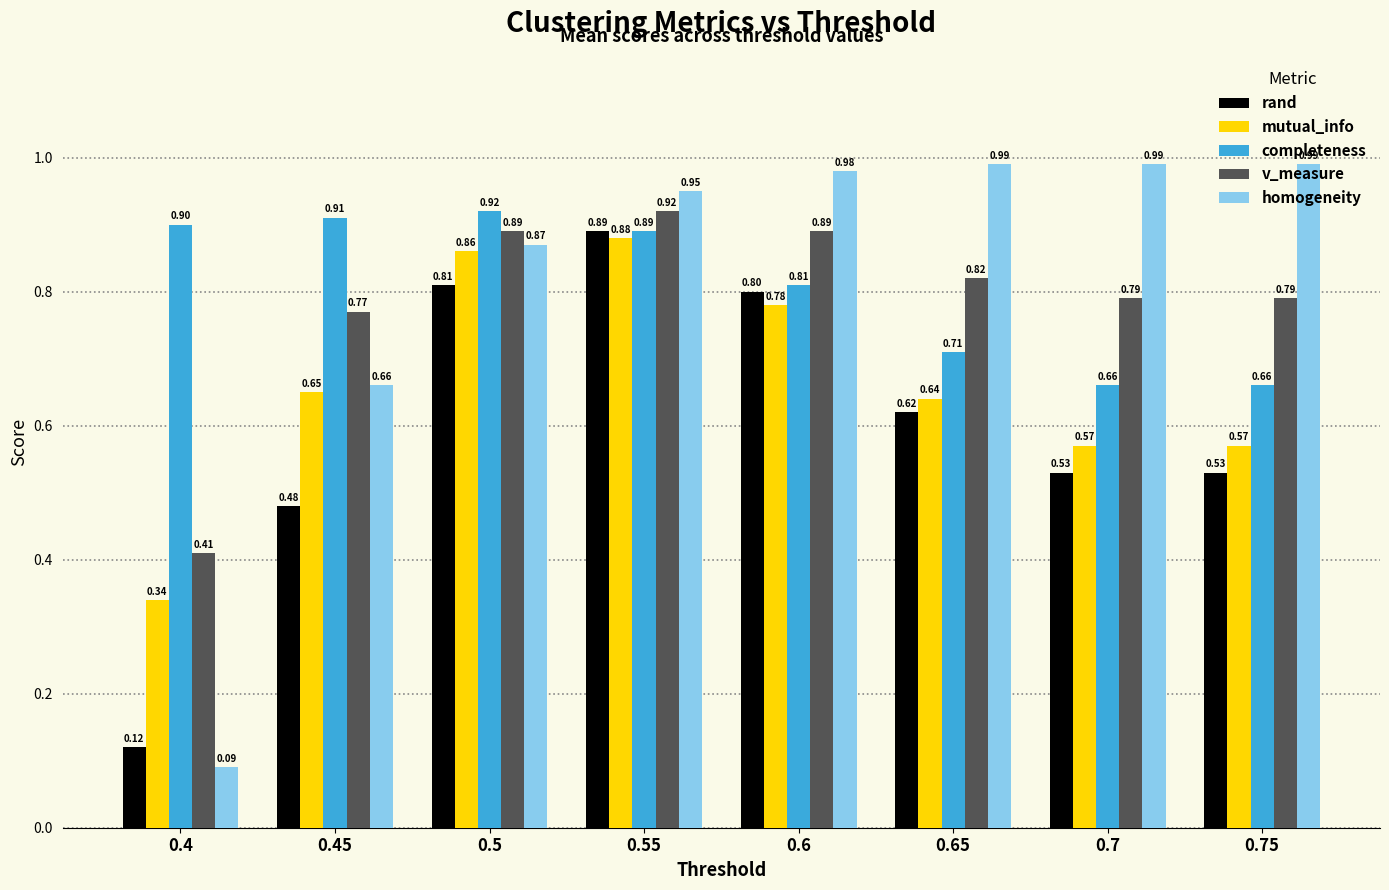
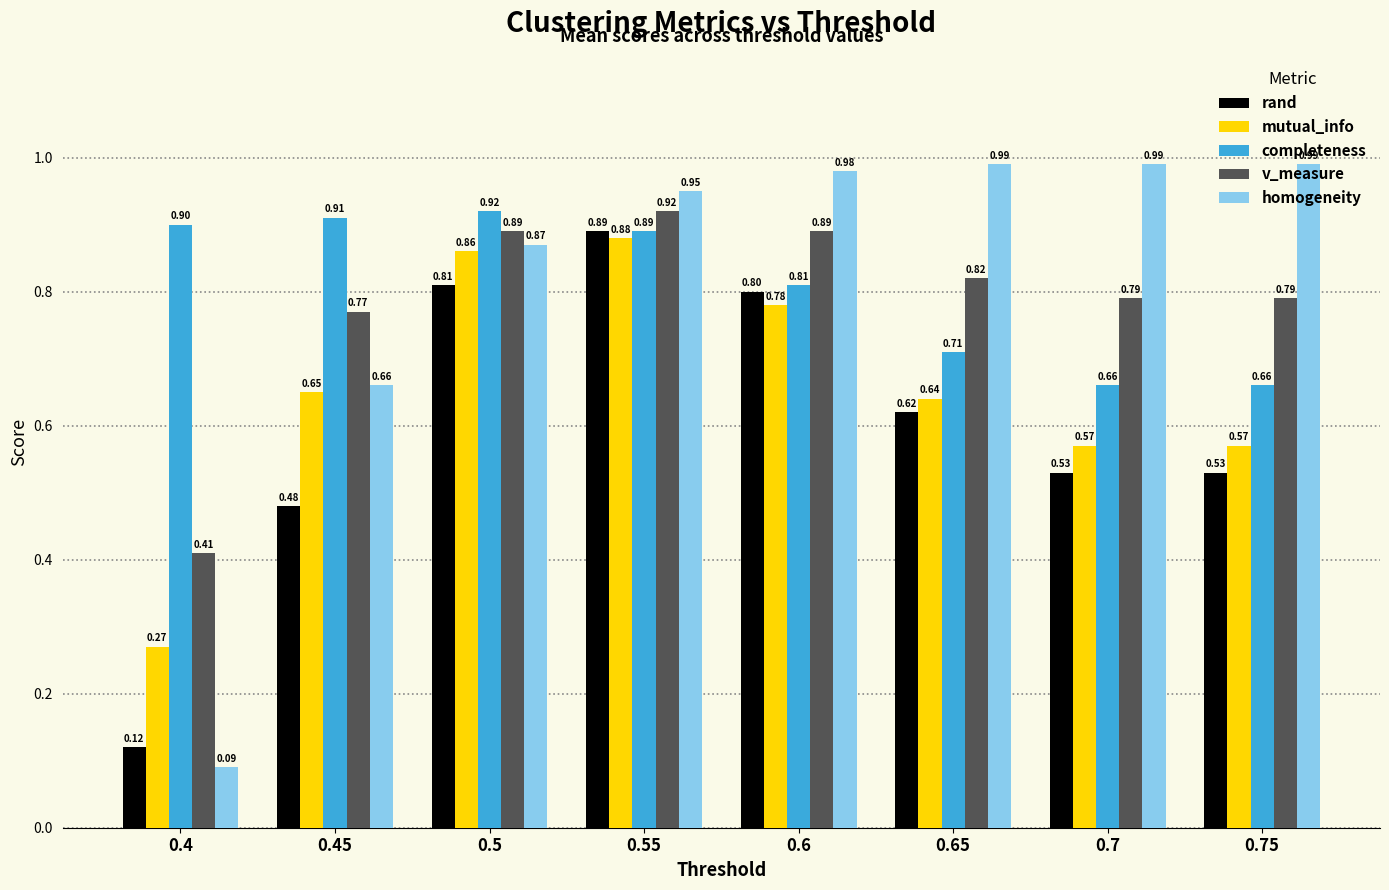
  {
    "rand": {
      "0.4": 0.12,
      "0.45": 0.48,
      "0.5": 0.81,
      "0.55": 0.89,
      "0.6": 0.80,
      "0.65": 0.62,
      "0.7": 0.53,
      "0.75": 0.53
    },
    "mutual_info": {
-     "0.4": 0.34,
+     "0.4": 0.27,
      "0.45": 0.65,
      "0.5": 0.86,
      "0.55": 0.88,
      "0.6": 0.78,
      "0.65": 0.64,
      "0.7": 0.57,
      "0.75": 0.57
    },
    "completeness": {
      "0.4": 0.90,
      "0.45": 0.91,
      "0.5": 0.92,
      "0.55": 0.89,
      "0.6": 0.81,
      "0.65": 0.71,
      "0.7": 0.66,
      "0.75": 0.66
    },
    "v_measure": {
      "0.4": 0.41,
      "0.45": 0.77,
      "0.5": 0.89,
      "0.55": 0.92,
      "0.6": 0.89,
      "0.65": 0.82,
      "0.7": 0.79,
      "0.75": 0.79
    },
    "homogeneity": {
      "0.4": 0.09,
      "0.45": 0.66,
      "0.5": 0.87,
      "0.55": 0.95,
      "0.6": 0.98,
      "0.65": 0.99,
      "0.7": 0.99,
      "0.75": 0.99
    }
  }
